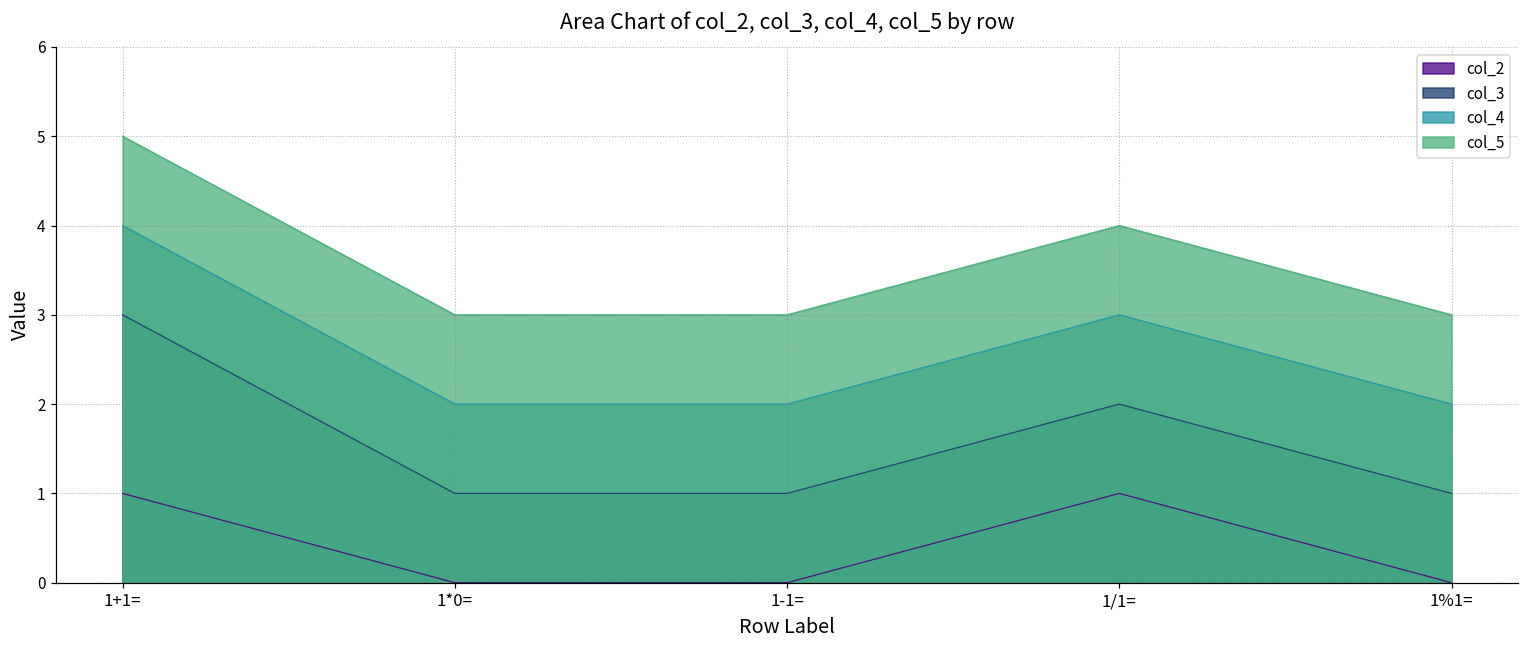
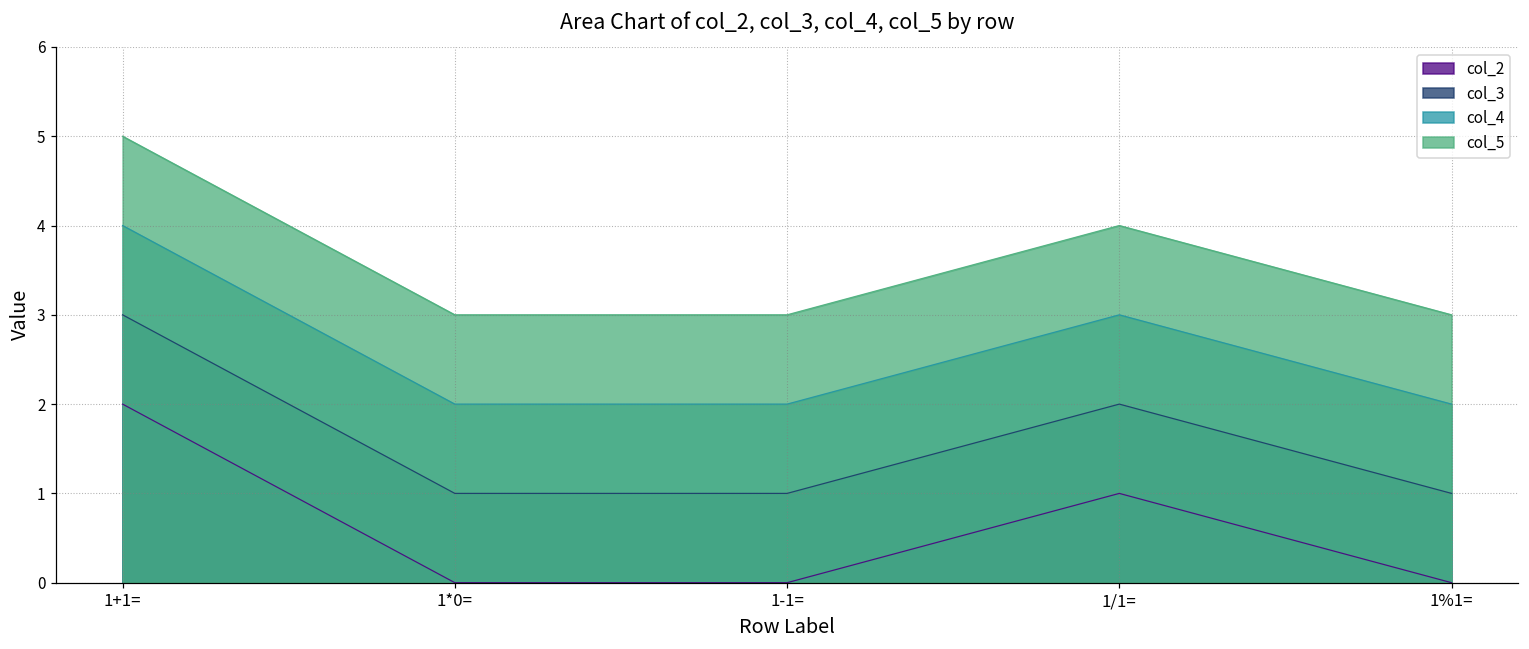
  {
    "col_2": {
-     "1+1=": 1,
+     "1+1=": 2,
      "1*0=": 0,
      "1-1=": 0,
      "1/1=": 1,
      "1%1=": 0
    },
    "col_3": {
      "1+1=": 3,
      "1*0=": 1,
      "1-1=": 1,
      "1/1=": 2,
      "1%1=": 1
    },
    "col_4": {
      "1+1=": 4,
      "1*0=": 2,
      "1-1=": 2,
      "1/1=": 3,
      "1%1=": 2
    },
    "col_5": {
      "1+1=": 5,
      "1*0=": 3,
      "1-1=": 3,
      "1/1=": 4,
      "1%1=": 3
    }
  }
